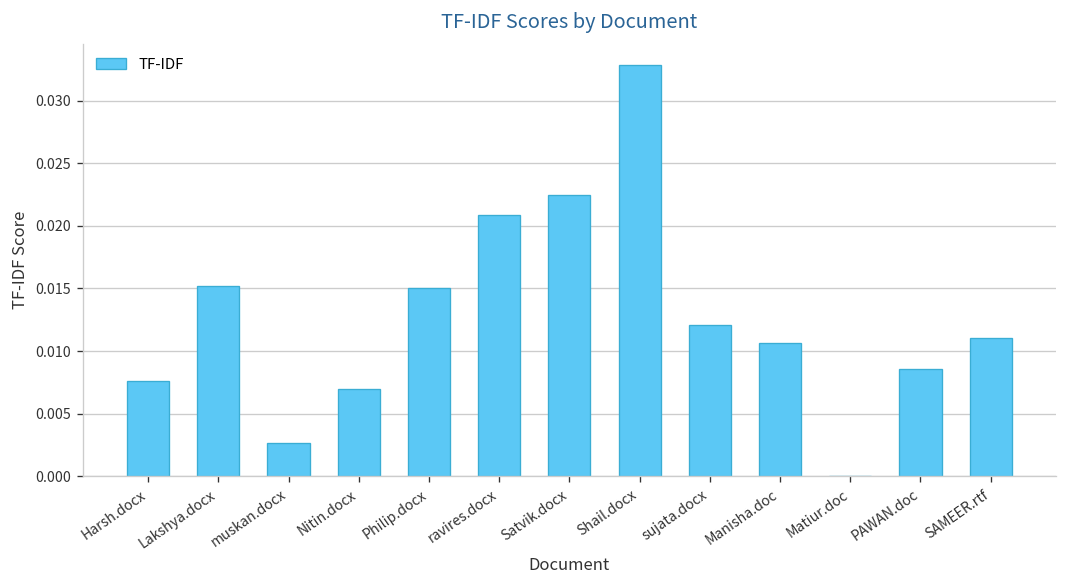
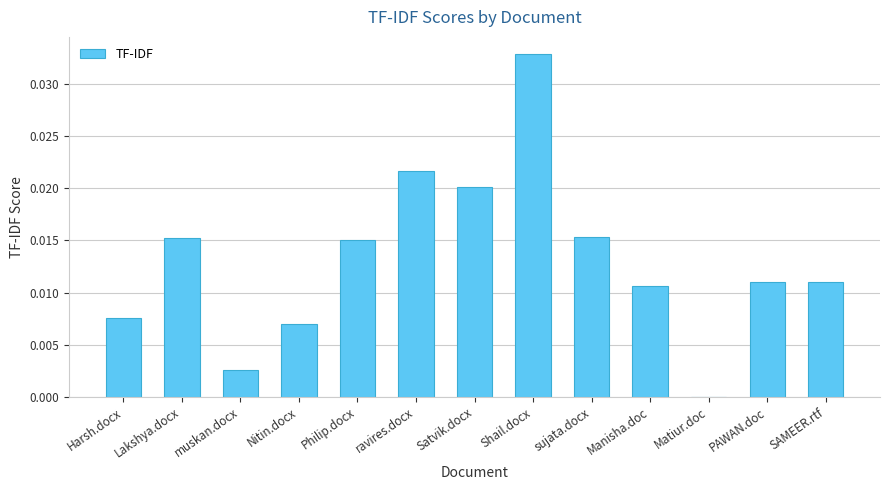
  {
    "Harsh.docx": 0.0076,
    "Lakshya.docx": 0.0152,
    "muskan.docx": 0.0026,
    "Nitin.docx": 0.0070,
    "Philip.docx": 0.0150,
-   "ravires.docx": 0.0209,
-   "Satvik.docx": 0.0225,
+   "ravires.docx": 0.0217,
+   "Satvik.docx": 0.0201,
    "Shail.docx": 0.0329,
-   "sujata.docx": 0.0121,
+   "sujata.docx": 0.0153,
    "Manisha.doc": 0.0107,
    "Matiur.doc": 0.0000,
-   "PAWAN.doc": 0.0085,
+   "PAWAN.doc": 0.0110,
    "SAMEER.rtf": 0.0110
  }
